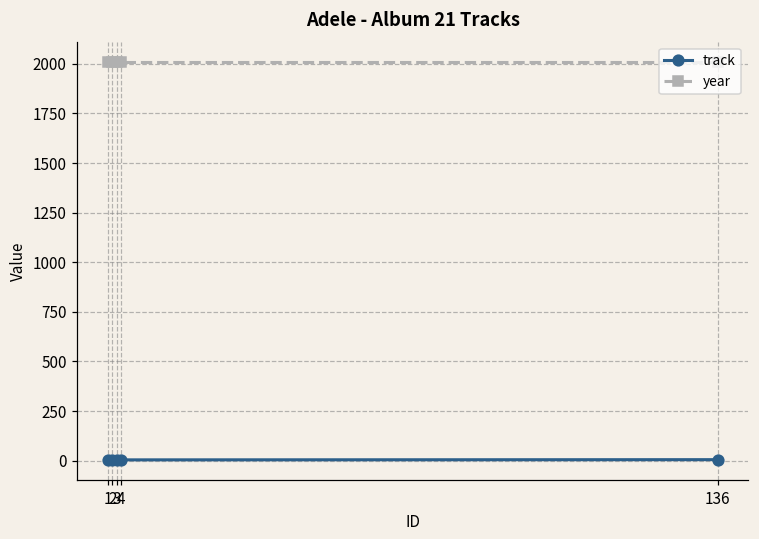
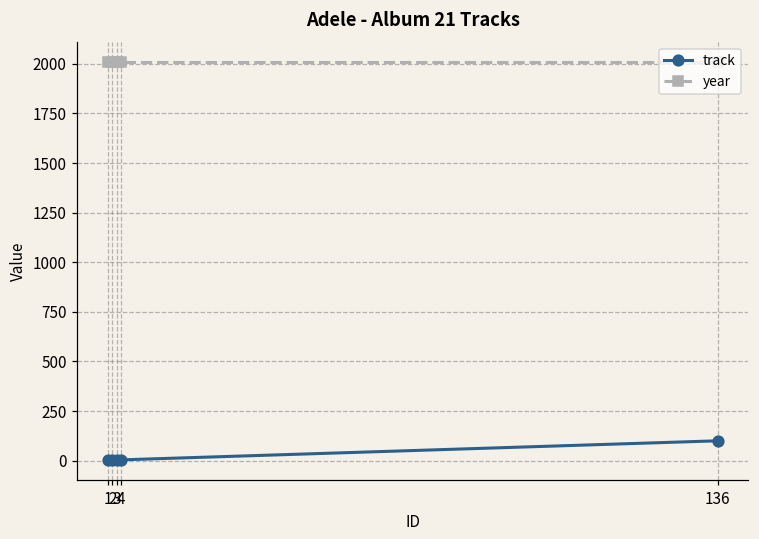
  {
    "track": {
-     "136": 10
+     "136": 100
    }
  }
